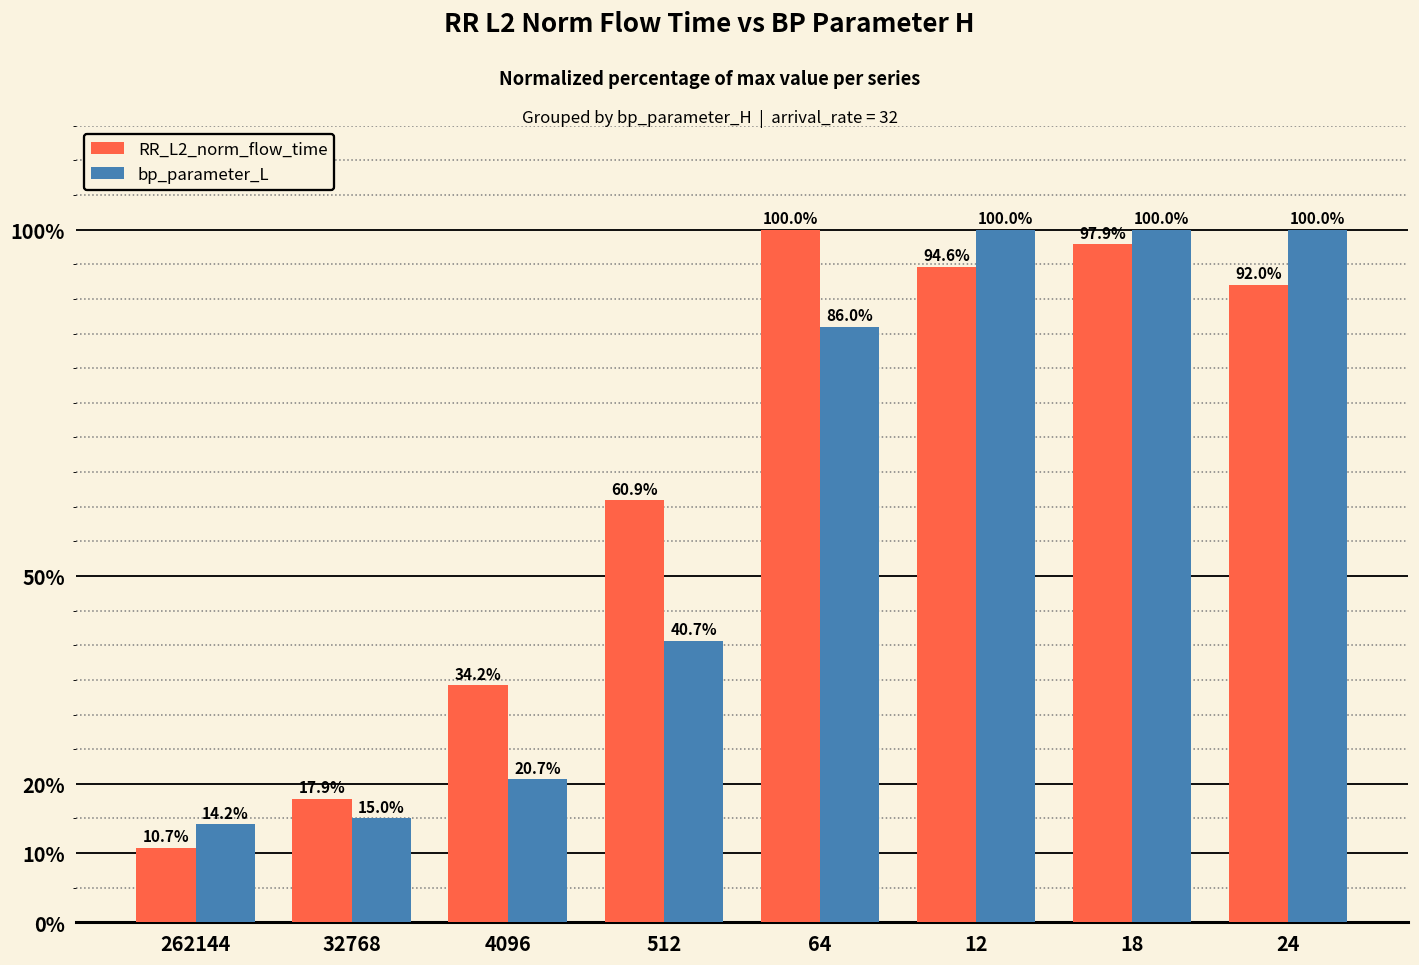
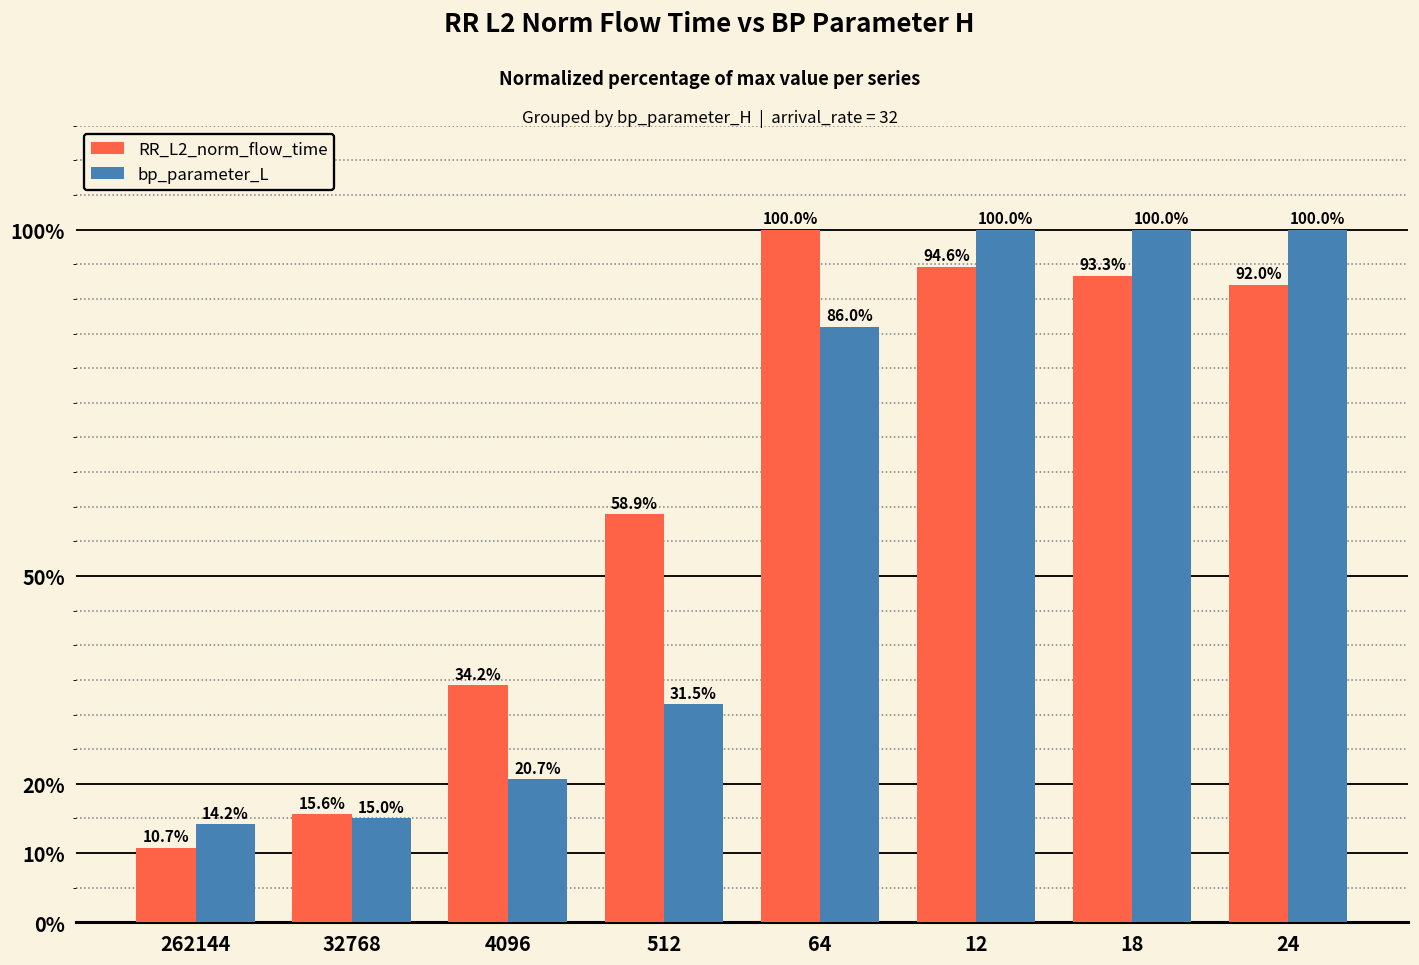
  {
    "RR_L2_norm_flow_time": {
      "262144": "10.7%",
-     "32768": "17.9%",
+     "32768": "15.6%",
      "4096": "34.2%",
-     "512": "60.9%",
+     "512": "58.9%",
      "64": "100.0%",
      "12": "94.6%",
-     "18": "97.9%",
+     "18": "93.3%",
      "24": "92.0%"
    },
    "bp_parameter_L": {
      "262144": "14.2%",
      "32768": "15.0%",
      "4096": "20.7%",
-     "512": "40.7%",
+     "512": "31.5%",
      "64": "86.0%",
      "12": "100.0%",
      "18": "100.0%",
      "24": "100.0%"
    }
  }
